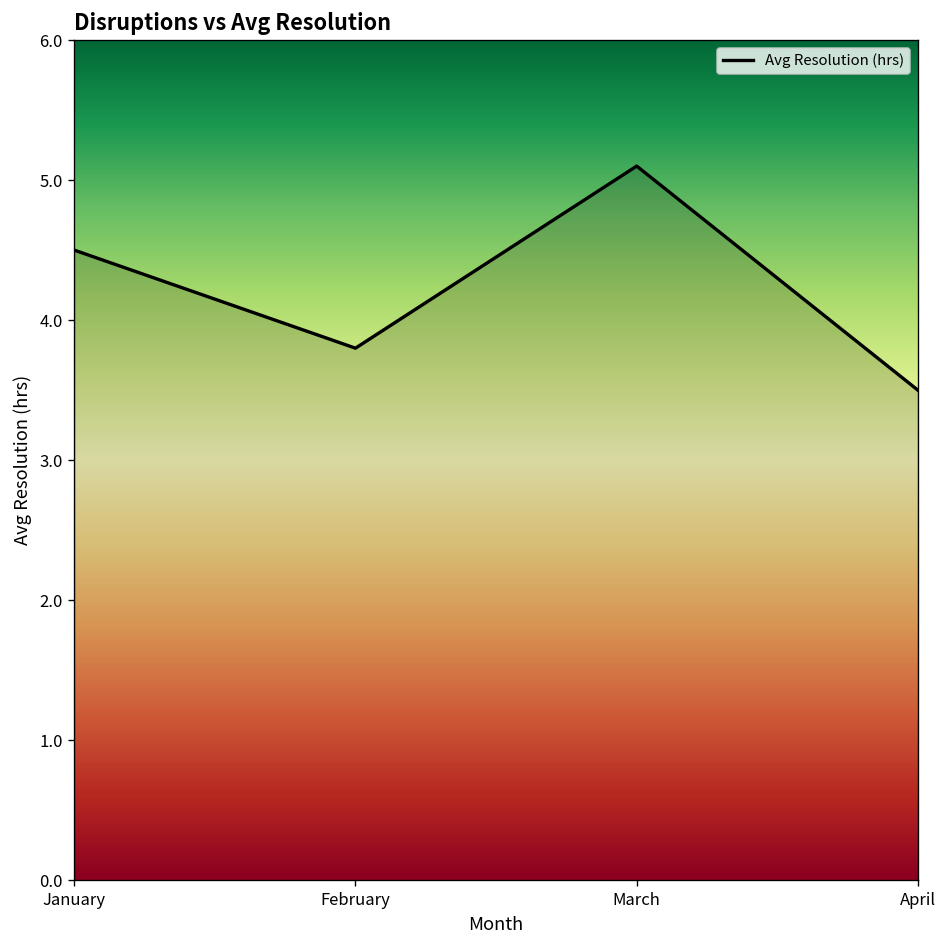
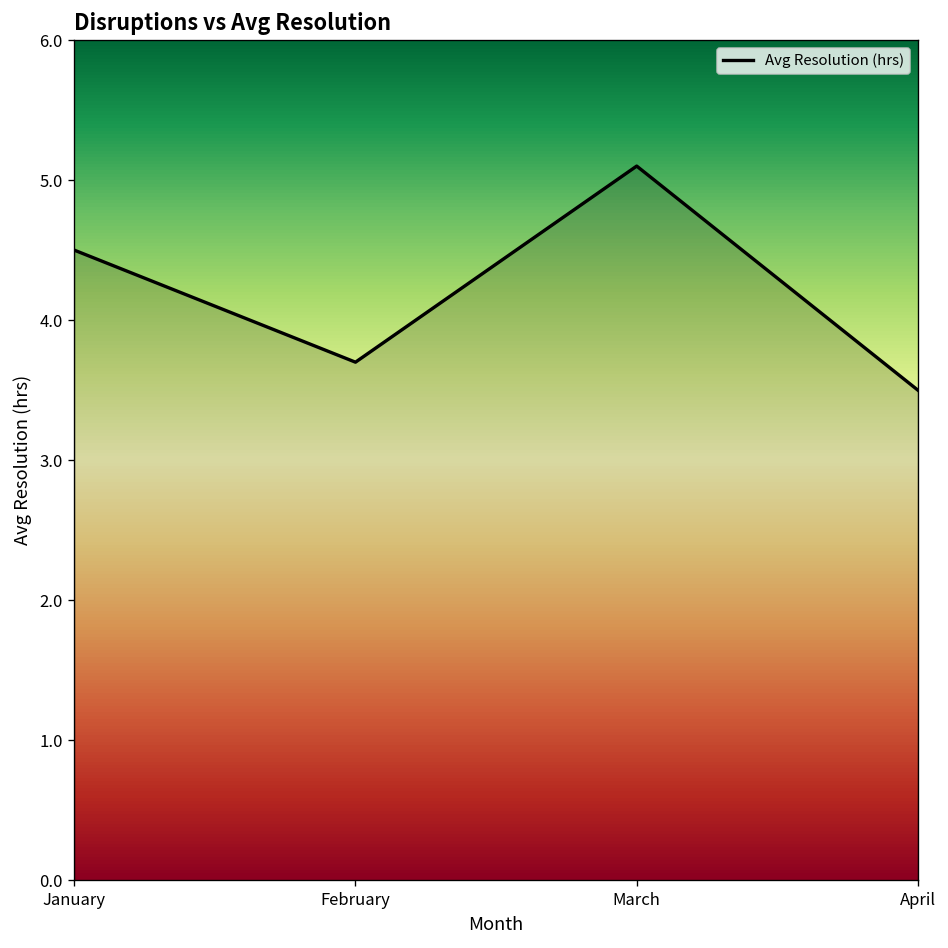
  {
    "January": 4.50,
-   "February": 3.80,
+   "February": 3.70,
    "March": 5.10,
    "April": 3.50
  }
